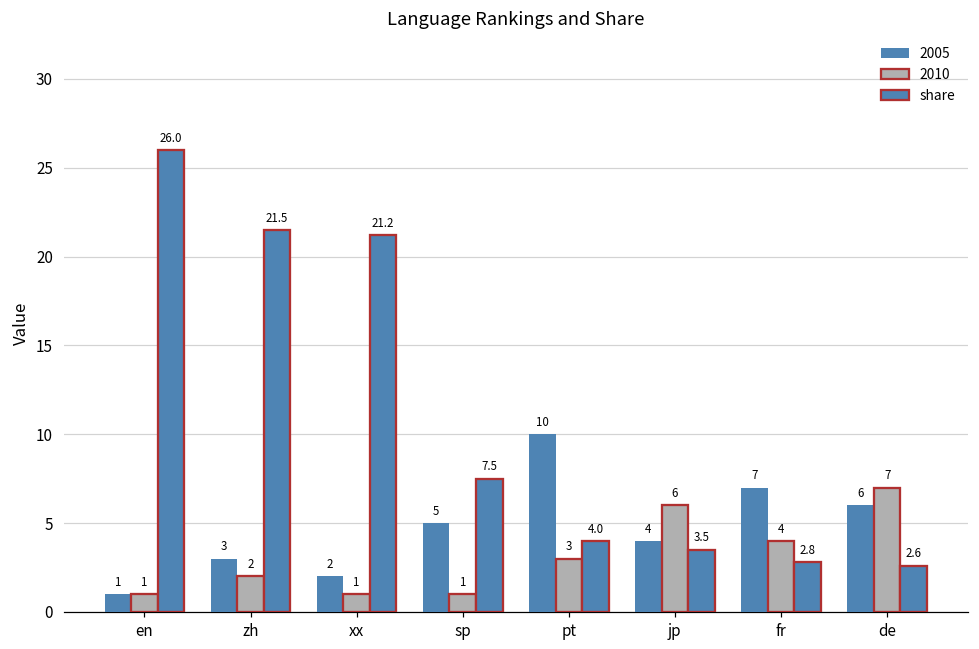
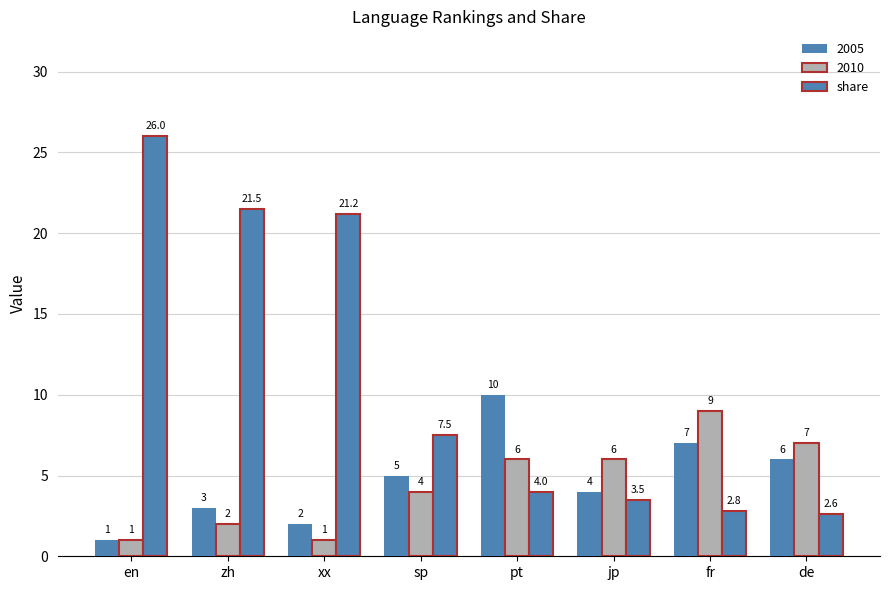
  {
    "2010": {
      "en": 1,
      "zh": 2,
      "xx": 1,
-     "sp": 1,
-     "pt": 3,
+     "sp": 4,
+     "pt": 6,
      "jp": 6,
-     "fr": 4,
+     "fr": 9,
      "de": 7
    }
  }
